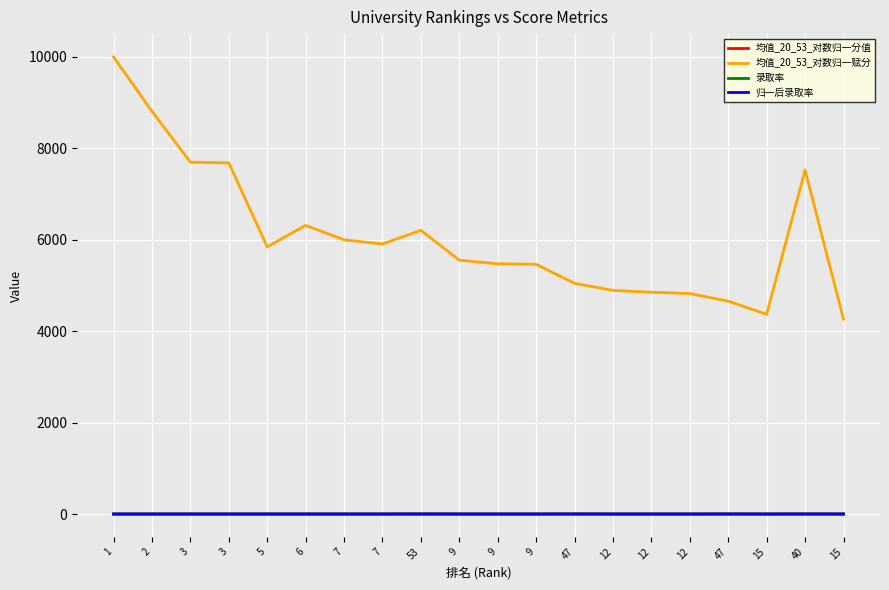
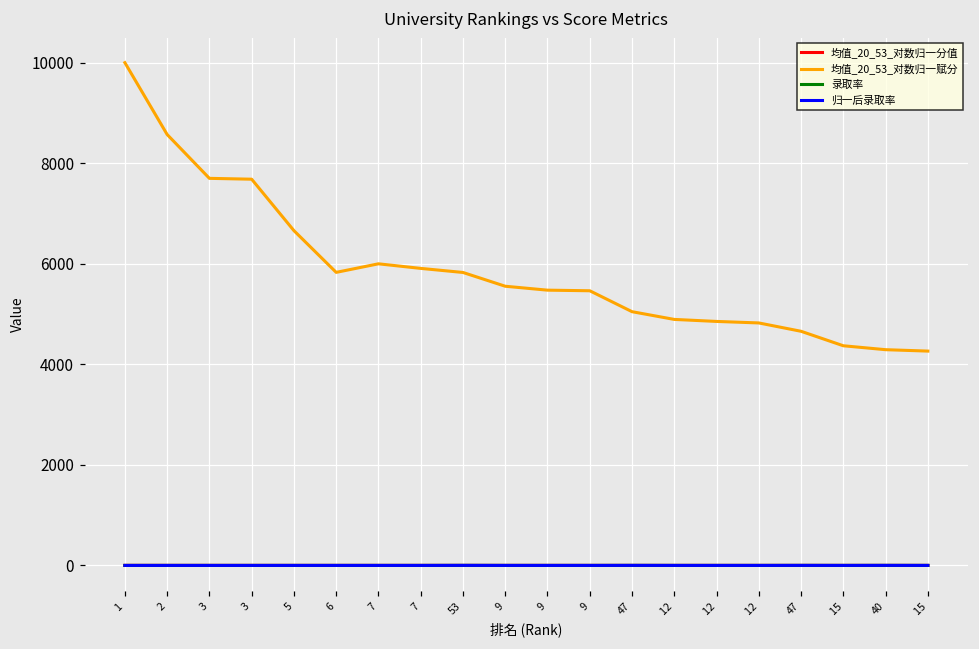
  {
    "归一后录取率": {
      "1": 0,
      "2": 0,
      "5": 0,
      "6": 0,
      "53": 0,
      "40": 0
    },
    "均值_20_53_对数归一赋分": {
      "1": 10000,
-     "2": 8800,
-     "5": 5800,
-     "6": 6300,
-     "53": 6200,
-     "40": 7500
+     "2": 8600,
+     "5": 6700,
+     "6": 5800,
+     "53": 5800,
+     "40": 4300
    }
  }
